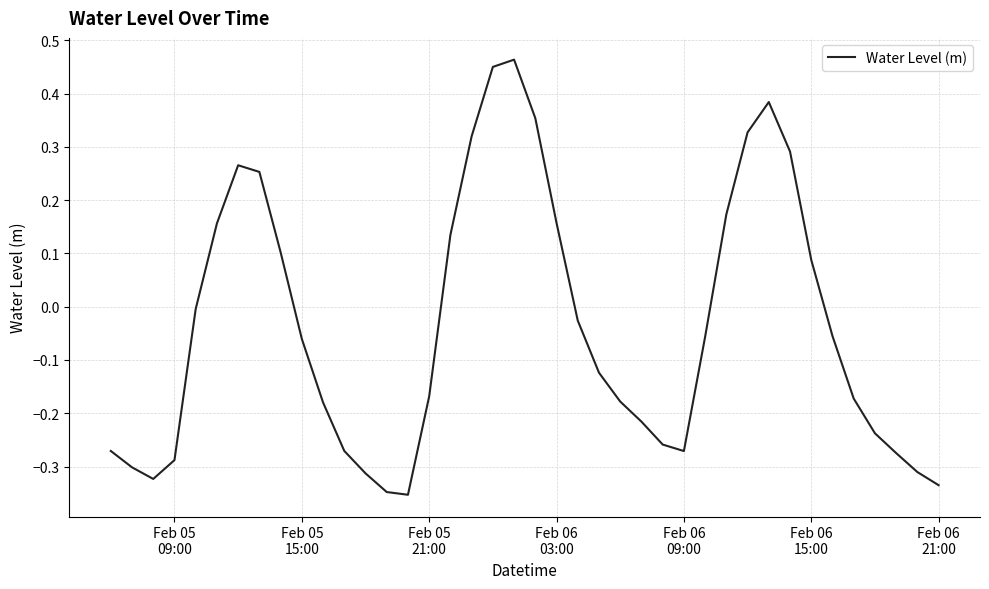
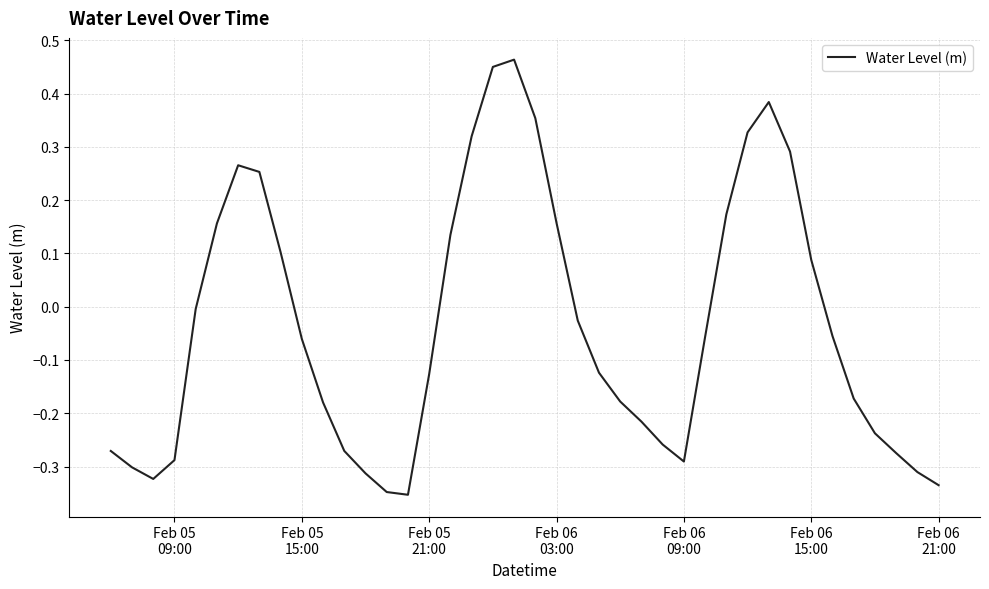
  {
    "Feb 05 09:00": -0.29,
    "Feb 05 15:00": -0.06,
-   "Feb 05 21:00": -0.17,
+   "Feb 05 21:00": -0.13,
    "Feb 06 03:00": 0.16,
-   "Feb 06 09:00": -0.27,
+   "Feb 06 09:00": -0.29,
    "Feb 06 15:00": 0.09,
    "Feb 06 21:00": -0.33
  }
